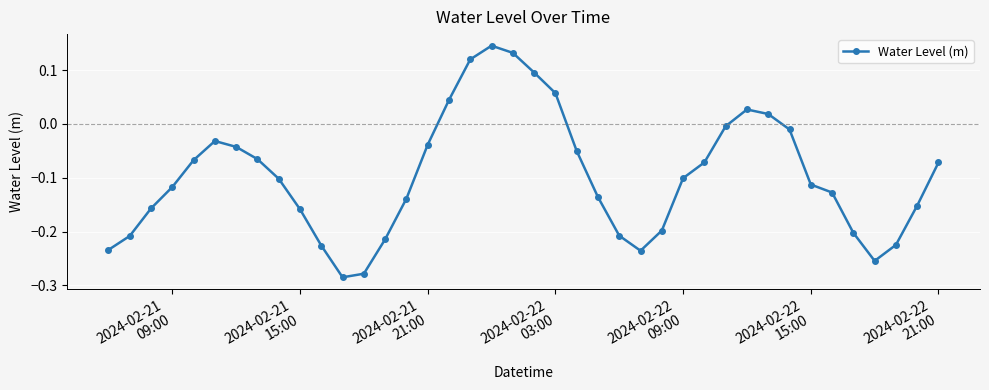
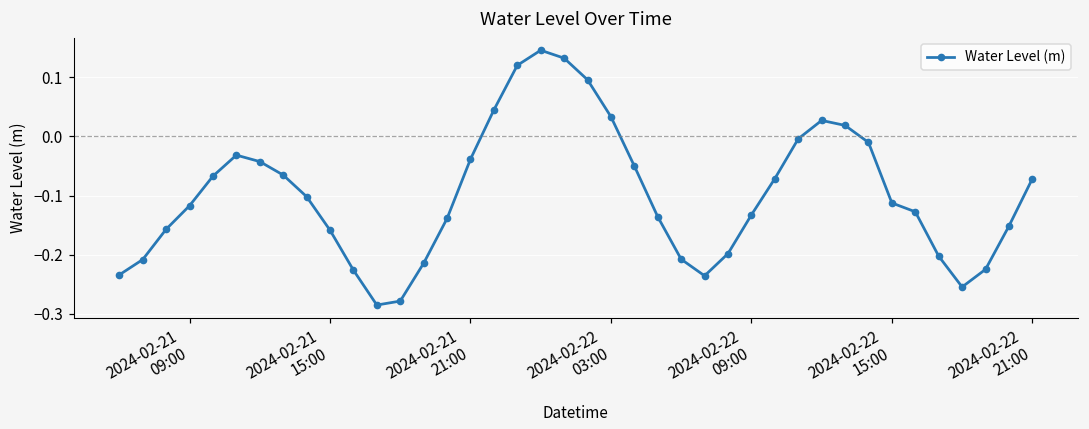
  {
    "2024-02-21 09:00": -0.12,
    "2024-02-21 15:00": -0.16,
    "2024-02-21 21:00": -0.04,
-   "2024-02-22 03:00": 0.06,
-   "2024-02-22 09:00": -0.10,
+   "2024-02-22 03:00": 0.03,
+   "2024-02-22 09:00": -0.13,
    "2024-02-22 15:00": -0.11,
    "2024-02-22 21:00": -0.07
  }
